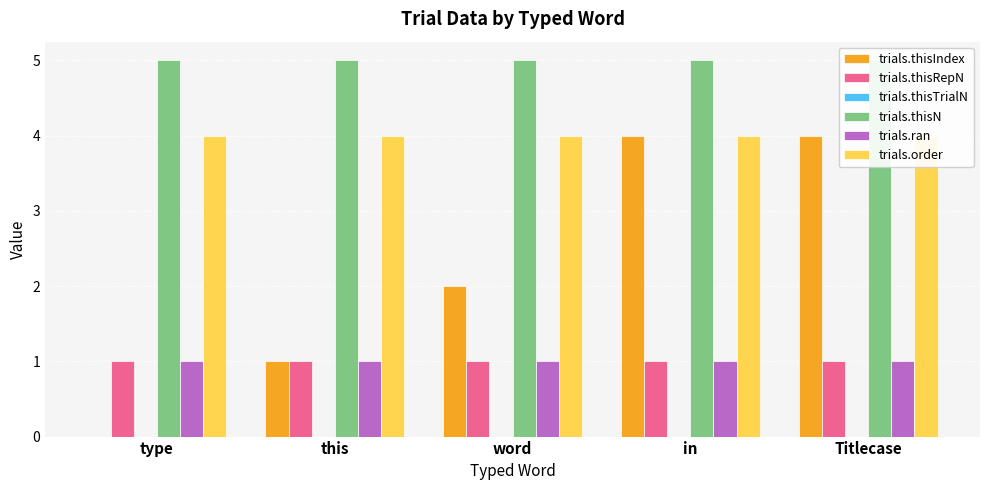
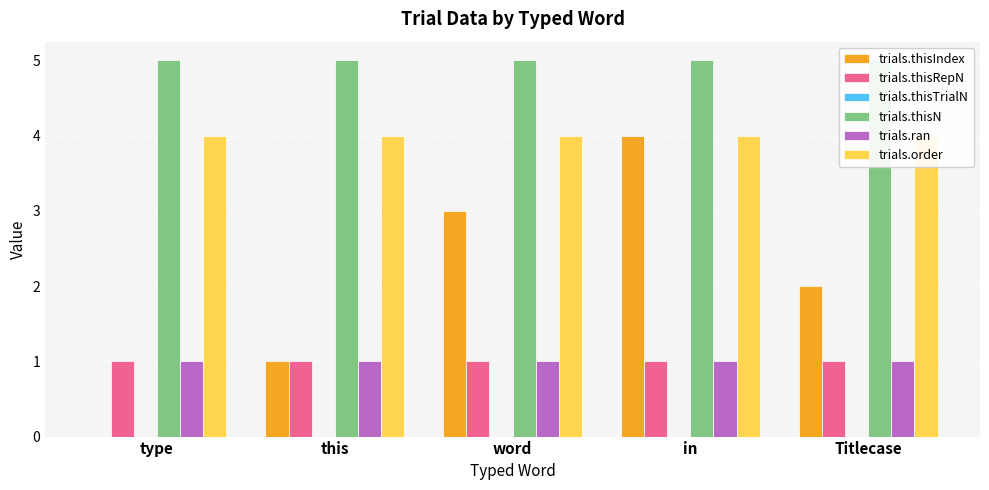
  {
    "trials.thisIndex": {
      "type": 0,
      "this": 1,
-     "word": 2,
+     "word": 3,
      "in": 4,
-     "Titlecase": 4
+     "Titlecase": 2
    },
    "trials.thisRepN": {
      "type": 1,
      "this": 1,
      "word": 1,
      "in": 1,
      "Titlecase": 1
    },
    "trials.thisTrialN": {
      "type": 0,
      "this": 0,
      "word": 0,
      "in": 0,
      "Titlecase": 0
    },
    "trials.thisN": {
      "type": 5,
      "this": 5,
      "word": 5,
      "in": 5
    },
    "trials.ran": {
      "type": 1,
      "this": 1,
      "word": 1,
      "in": 1,
      "Titlecase": 1
    },
    "trials.order": {
      "type": 4,
      "this": 4,
      "word": 4,
      "in": 4
    }
  }
